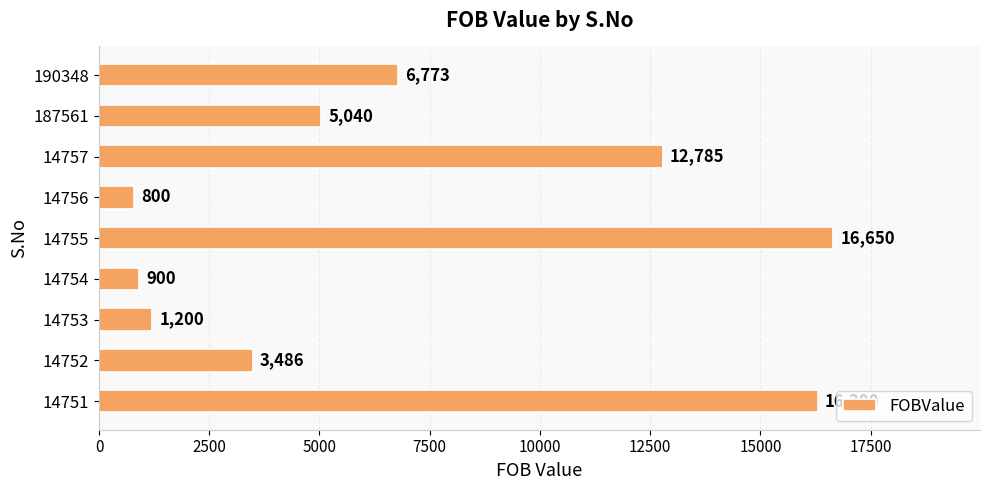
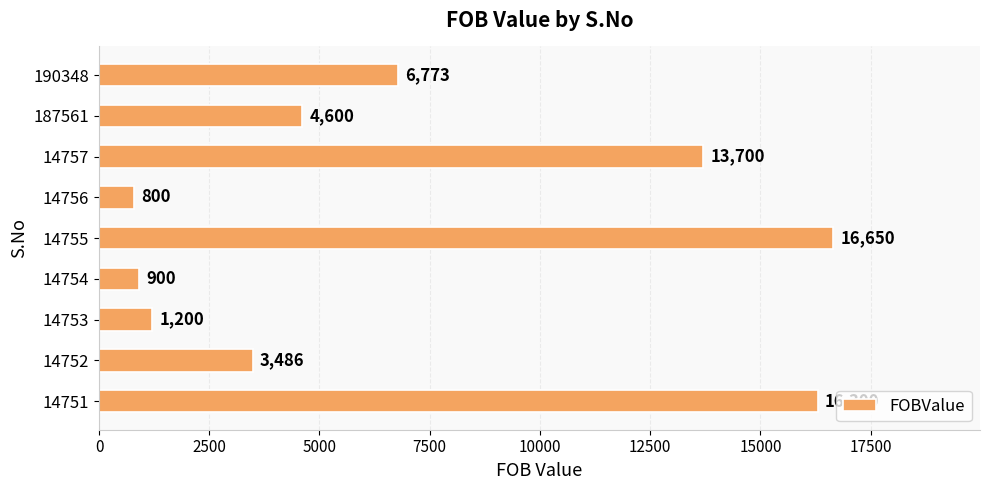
  {
    "190348": "6,773",
-   "187561": "5,040",
-   "14757": "12,785",
+   "187561": "4,600",
+   "14757": "13,700",
    "14756": "800",
    "14755": "16,650",
    "14754": "900",
    "14753": "1,200",
    "14752": "3,486"
  }
